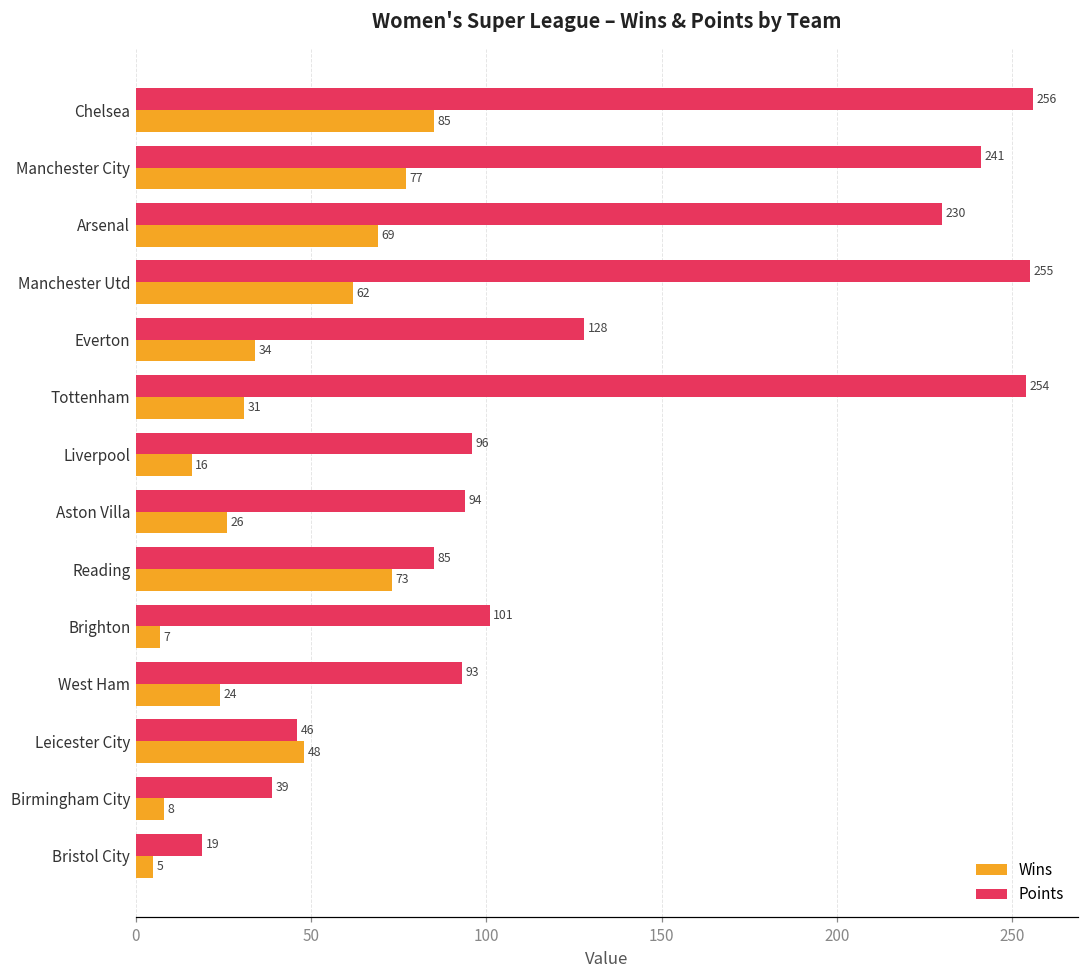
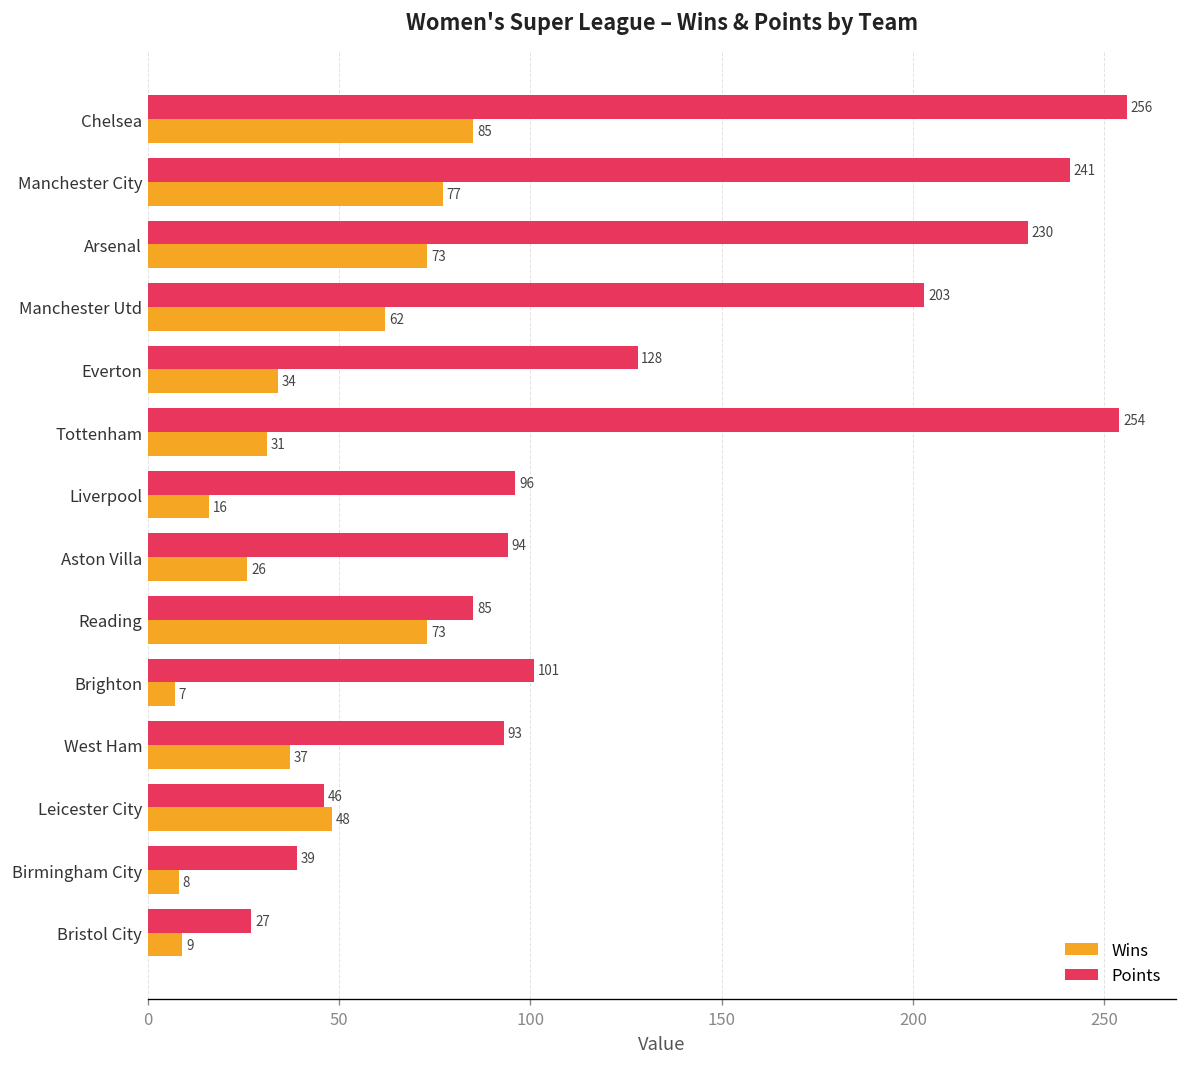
  {
    "Wins": {
      "Chelsea": 85,
      "Manchester City": 77,
-     "Arsenal": 69,
+     "Arsenal": 73,
      "Manchester Utd": 62,
      "Everton": 34,
      "Tottenham": 31,
      "Liverpool": 16,
      "Aston Villa": 26,
      "Reading": 73,
      "Brighton": 7,
-     "West Ham": 24,
+     "West Ham": 37,
      "Leicester City": 48,
      "Birmingham City": 8,
-     "Bristol City": 5
+     "Bristol City": 9
    },
    "Points": {
      "Chelsea": 256,
      "Manchester City": 241,
      "Arsenal": 230,
-     "Manchester Utd": 255,
+     "Manchester Utd": 203,
      "Everton": 128,
      "Tottenham": 254,
      "Liverpool": 96,
      "Aston Villa": 94,
      "Reading": 85,
      "Brighton": 101,
      "West Ham": 93,
      "Leicester City": 46,
      "Birmingham City": 39,
-     "Bristol City": 19
+     "Bristol City": 27
    }
  }
